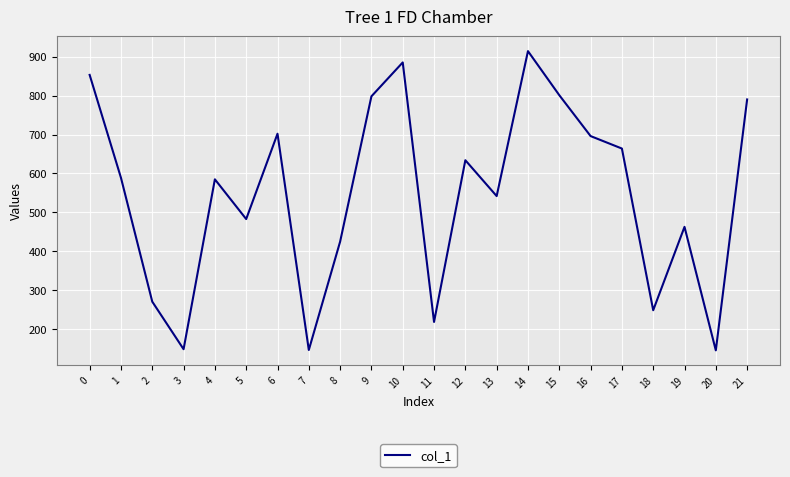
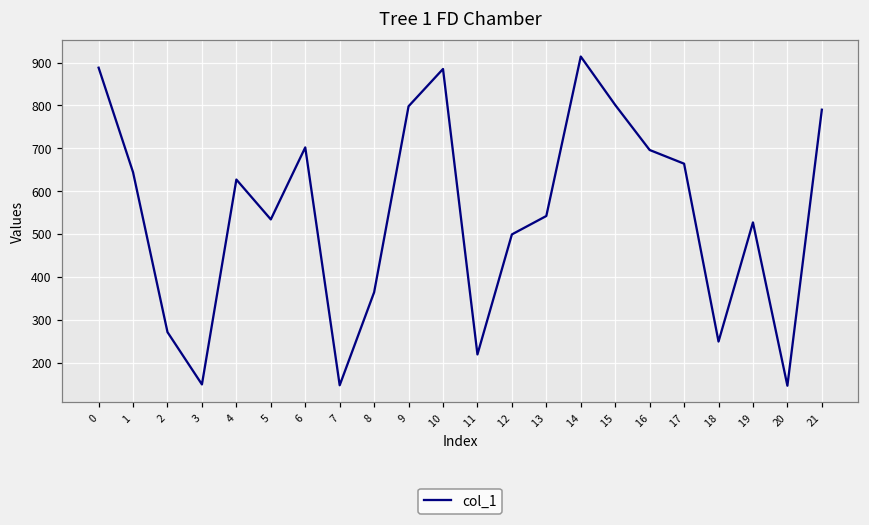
  {
-   "0": 850,
-   "1": 590,
+   "0": 890,
+   "1": 640,
    "2": 270,
    "3": 150,
-   "4": 590,
-   "5": 480,
+   "4": 630,
+   "5": 530,
    "6": 700,
    "7": 150,
-   "8": 430,
+   "8": 360,
    "9": 800,
    "10": 890,
    "11": 220,
-   "12": 630,
+   "12": 500,
    "13": 540,
    "14": 910,
    "15": 800,
    "16": 700,
    "17": 660,
    "18": 250,
-   "19": 460,
+   "19": 530,
    "20": 150,
    "21": 790
  }
